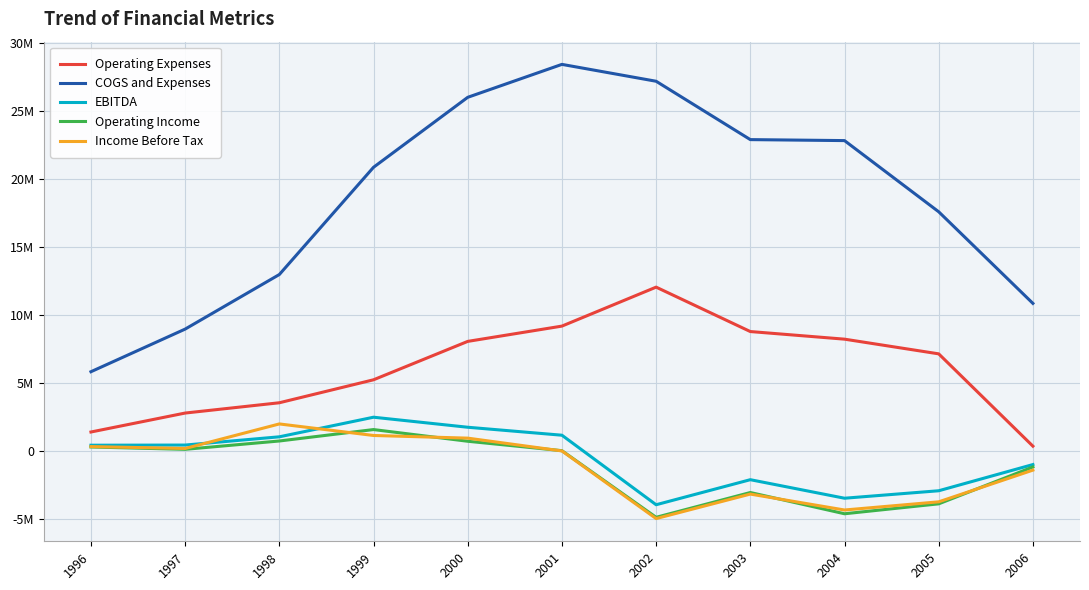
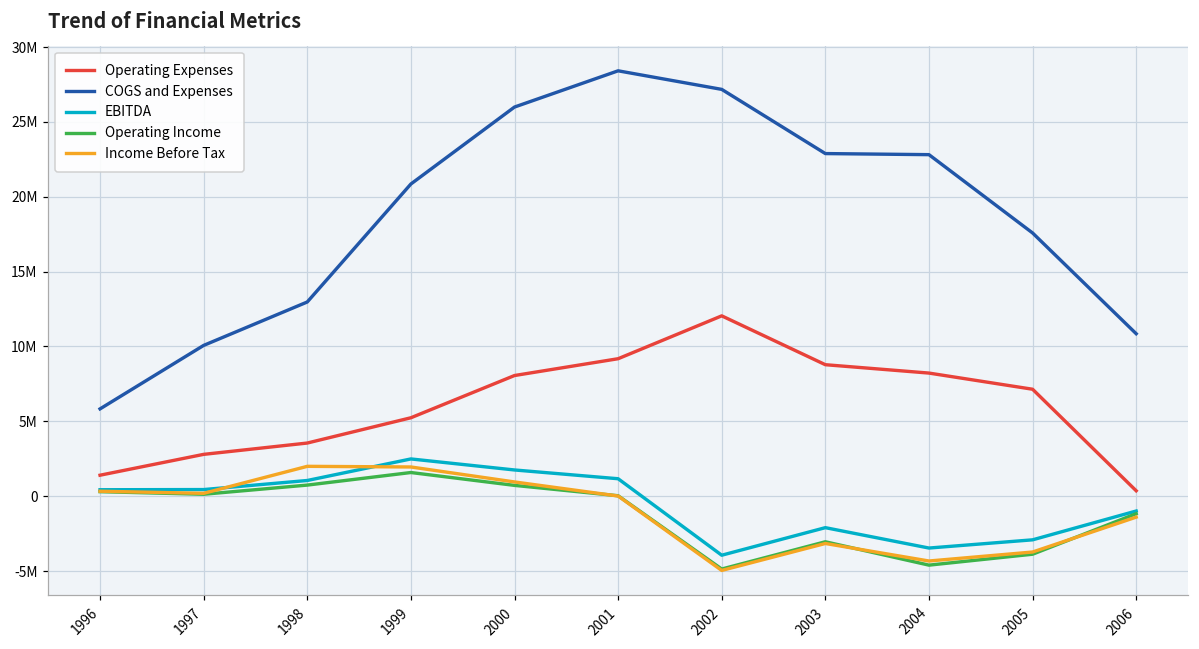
  {
    "Operating Expenses": {
      "1996": 1400000,
      "1997": 2800000,
      "1998": 3500000,
      "1999": 5200000,
      "2000": 8100000,
      "2001": 9200000,
      "2002": 12000000,
      "2003": 8800000,
      "2004": 8200000,
      "2005": 7100000,
      "2006": 400000
    },
    "COGS and Expenses": {
      "1996": 5800000,
-     "1997": 9000000,
+     "1997": 10100000,
      "1998": 13000000,
      "1999": 20900000,
      "2000": 26000000,
      "2001": 28400000,
      "2002": 27200000,
      "2003": 22900000,
      "2004": 22800000,
      "2005": 17600000,
      "2006": 10900000
    },
    "EBITDA": {
      "1997": 400000,
      "1998": 1000000,
      "1999": 2500000,
      "2000": 1700000,
      "2001": 1200000,
      "2002": -3900000,
      "2003": -2100000,
      "2004": -3500000,
      "2005": -2900000
    },
    "Operating Income": {
      "1998": 700000,
      "1999": 1600000,
      "2000": 700000,
      "2004": -4600000
    },
    "Income Before Tax": {
      "1998": 2000000,
-     "1999": 1100000,
+     "1999": 2000000,
      "2000": 1000000,
      "2004": -4300000,
      "2006": -1400000
    }
  }
